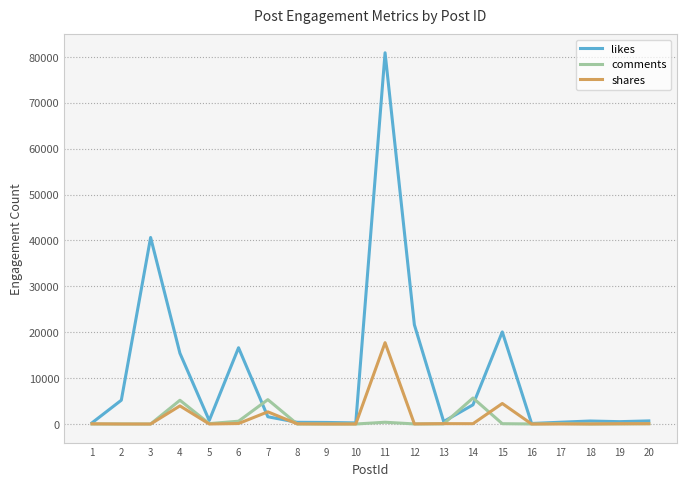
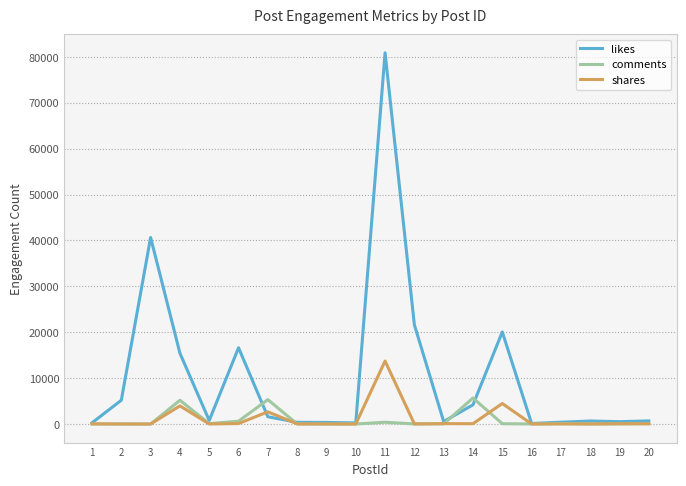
  {
    "likes": {
      "2": 5000,
      "3": 41000,
      "4": 15000,
      "5": 1000,
      "6": 17000,
      "7": 2000,
      "11": 81000,
      "12": 22000,
      "14": 4000,
      "15": 20000,
      "18": 1000,
      "20": 1000
    },
    "comments": {
      "4": 5000,
      "7": 5000,
      "11": 0,
      "14": 6000,
      "15": 0
    },
    "shares": {
      "4": 4000,
      "7": 3000,
-     "11": 18000,
+     "11": 14000,
      "14": 0,
      "15": 4000
    }
  }
